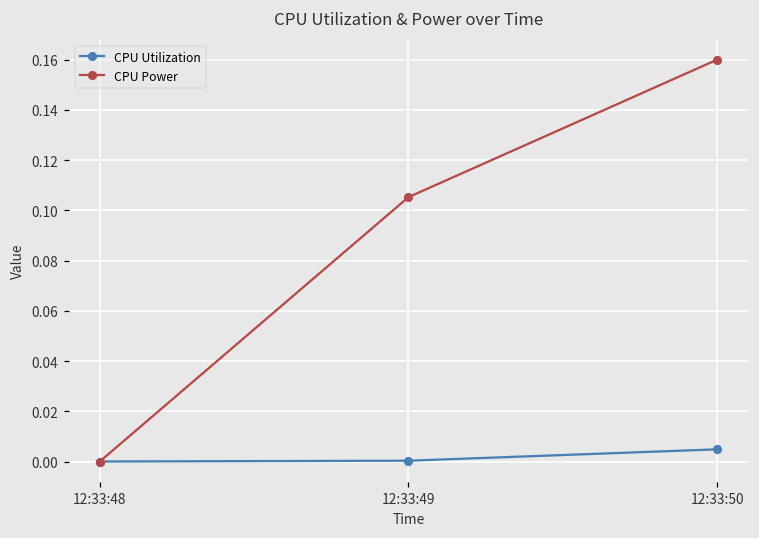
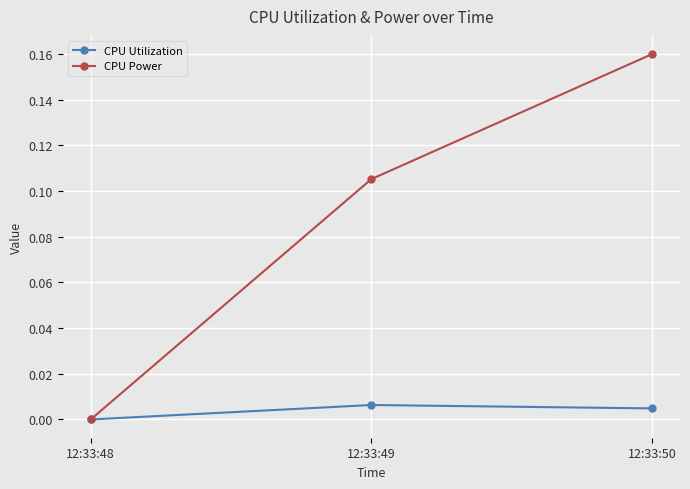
  {
    "CPU Utilization": {
-     "12:33:49": 0.000,
+     "12:33:49": 0.006,
      "12:33:50": 0.005
    },
    "CPU Power": {
      "12:33:49": 0.105,
      "12:33:50": 0.160
    }
  }
